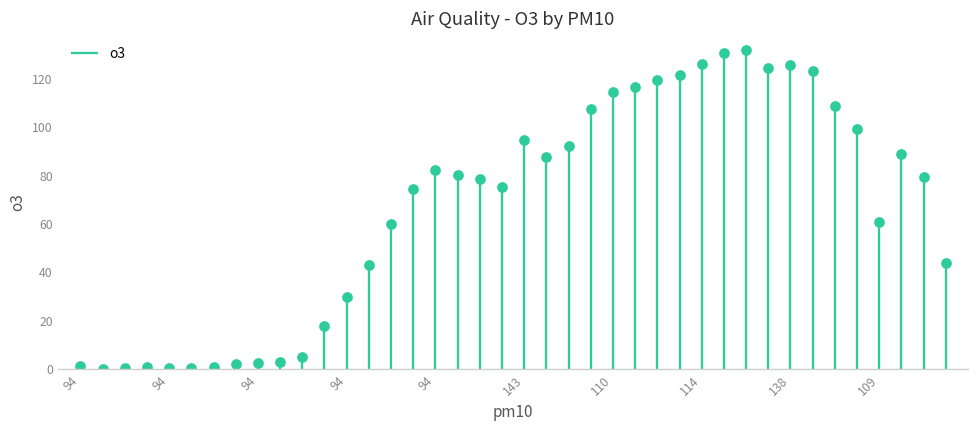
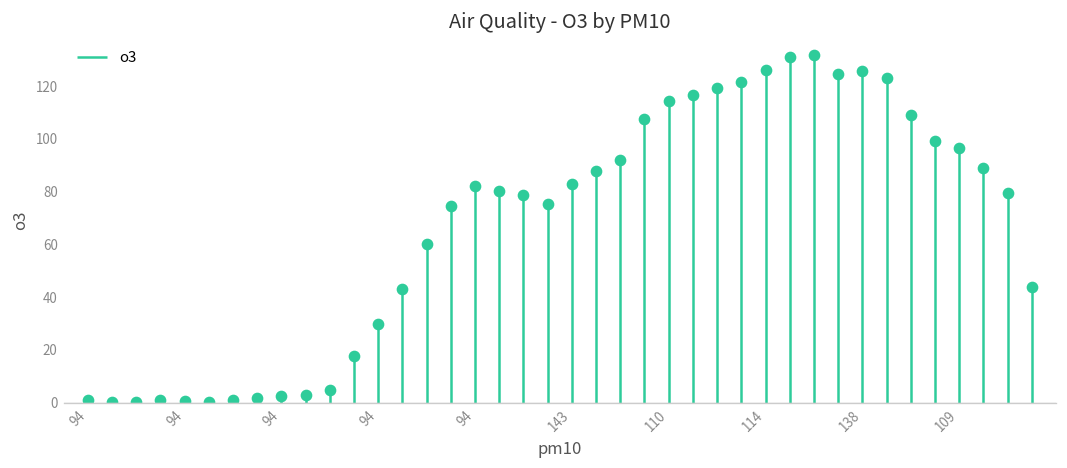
  {
-   "143": 95,
+   "143": 83,
    "110": 114,
    "114": 126,
    "138": 126,
-   "109": 61
+   "109": 97
  }
